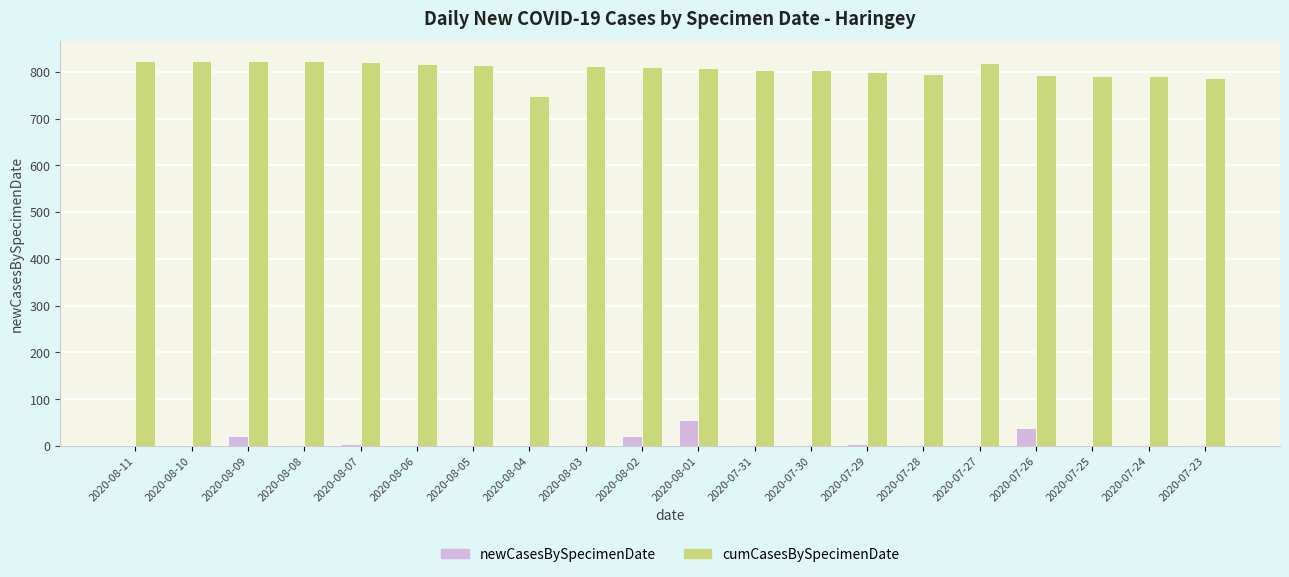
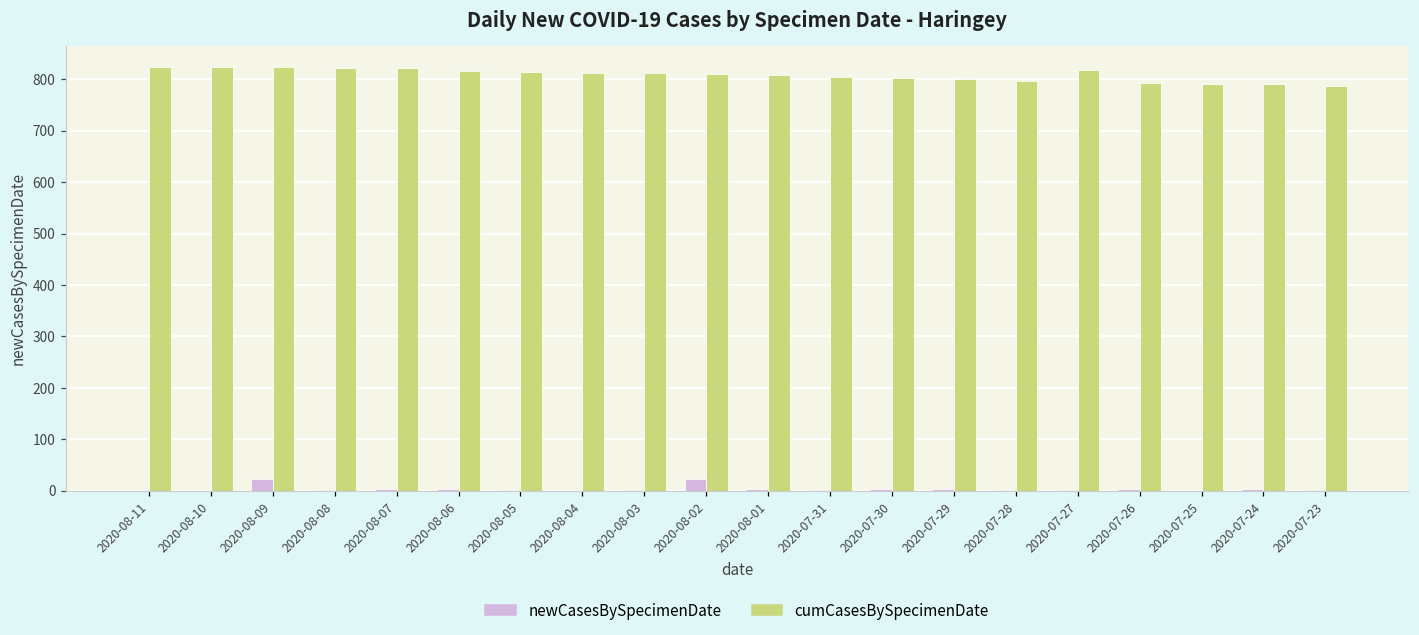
  {
    "newCasesBySpecimenDate": {
      "2020-08-11": 0,
      "2020-08-10": 0,
      "2020-08-09": 20,
      "2020-08-04": 0,
      "2020-08-02": 20,
-     "2020-08-01": 60,
-     "2020-07-26": 40,
+     "2020-08-01": 0,
+     "2020-07-26": 0,
      "2020-07-25": 0
    },
    "cumCasesBySpecimenDate": {
      "2020-08-11": 820,
      "2020-08-10": 820,
      "2020-08-09": 820,
      "2020-08-08": 820,
      "2020-08-07": 820,
      "2020-08-06": 820,
      "2020-08-05": 810,
-     "2020-08-04": 750,
+     "2020-08-04": 810,
      "2020-08-03": 810,
      "2020-08-02": 810,
      "2020-08-01": 810,
      "2020-07-31": 800,
      "2020-07-30": 800,
      "2020-07-29": 800,
      "2020-07-28": 800,
      "2020-07-27": 820,
      "2020-07-26": 790,
      "2020-07-25": 790,
      "2020-07-24": 790,
      "2020-07-23": 790
    }
  }
